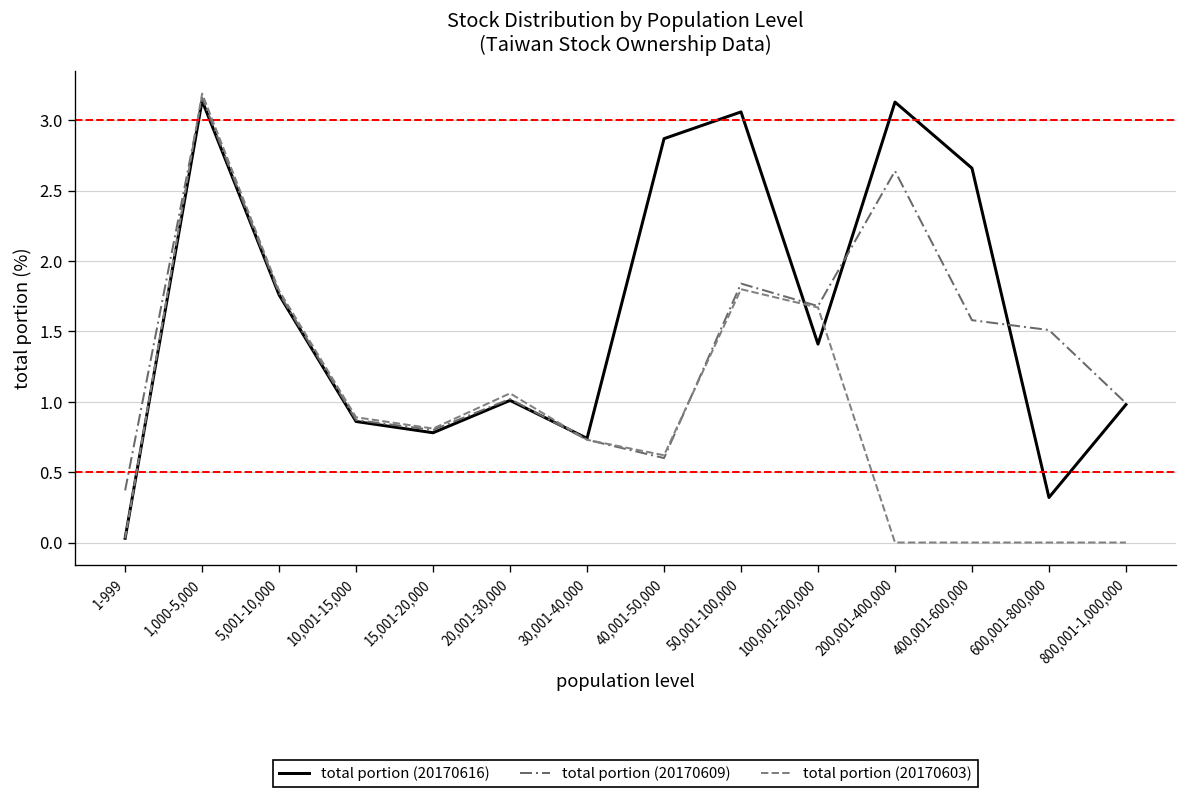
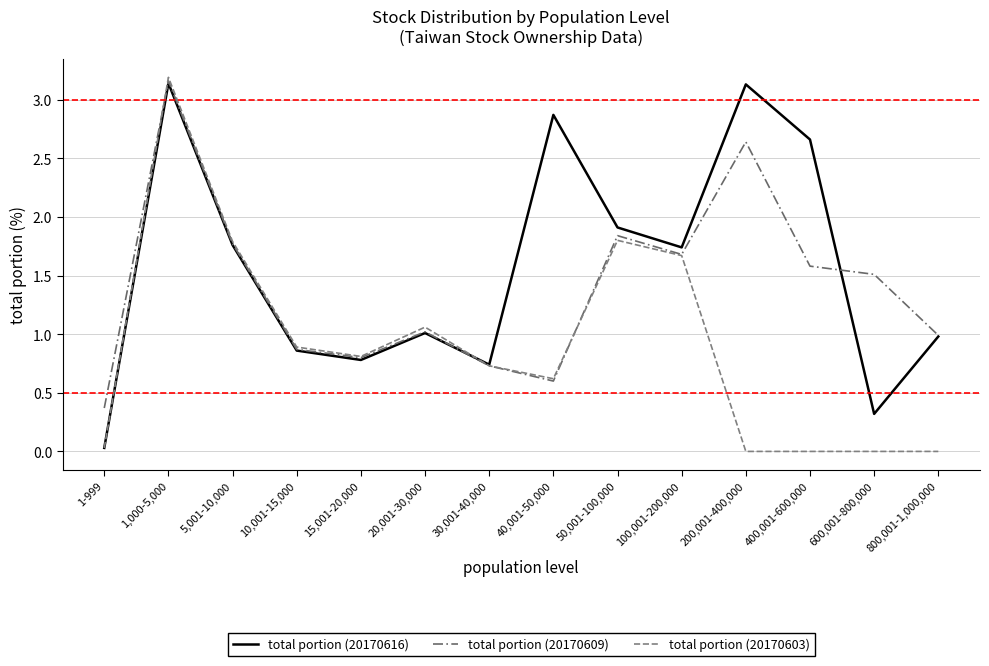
  {
    "total portion (20170616)": {
      "40,001-50,000": 2.87,
-     "50,001-100,000": 3.06,
-     "100,001-200,000": 1.41,
+     "50,001-100,000": 1.91,
+     "100,001-200,000": 1.74,
      "200,001-400,000": 3.13,
      "400,001-600,000": 2.66,
      "600,001-800,000": 0.32
    }
  }
